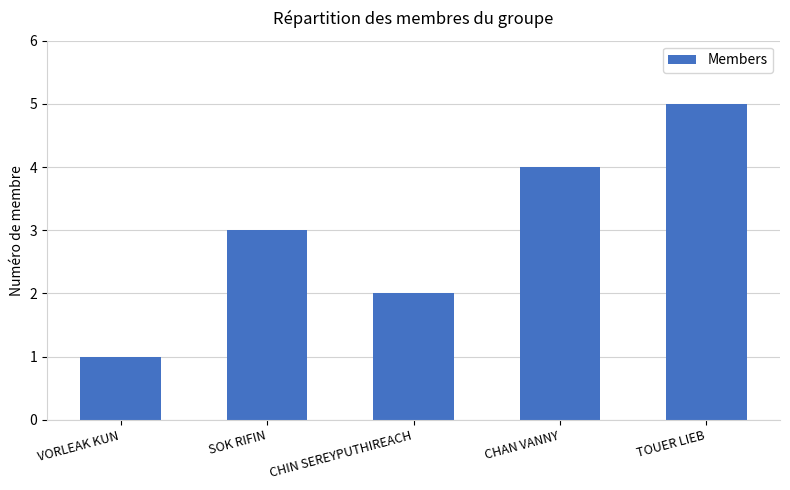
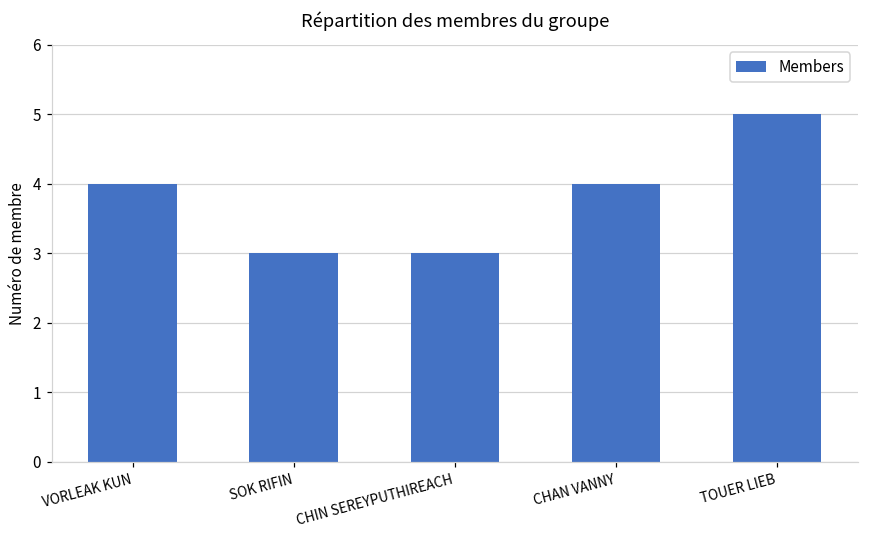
  {
-   "VORLEAK KUN": 1,
+   "VORLEAK KUN": 4,
    "SOK RIFIN": 3,
-   "CHIN SEREYPUTHIREACH": 2,
+   "CHIN SEREYPUTHIREACH": 3,
    "CHAN VANNY": 4,
    "TOUER LIEB": 5
  }
